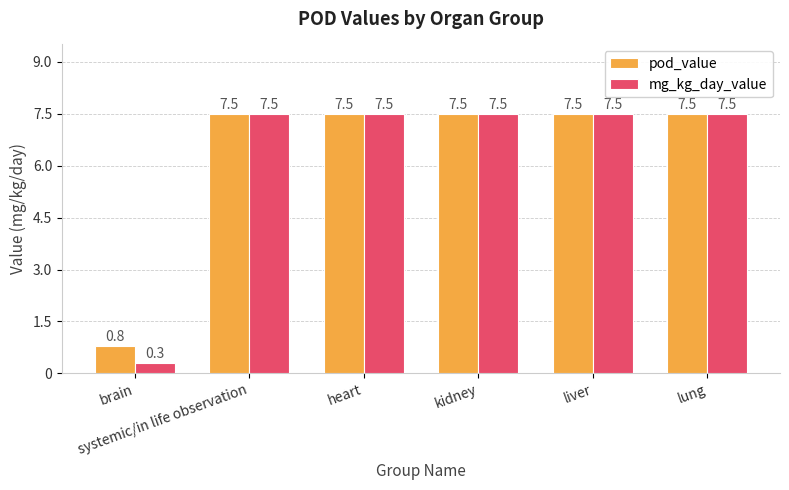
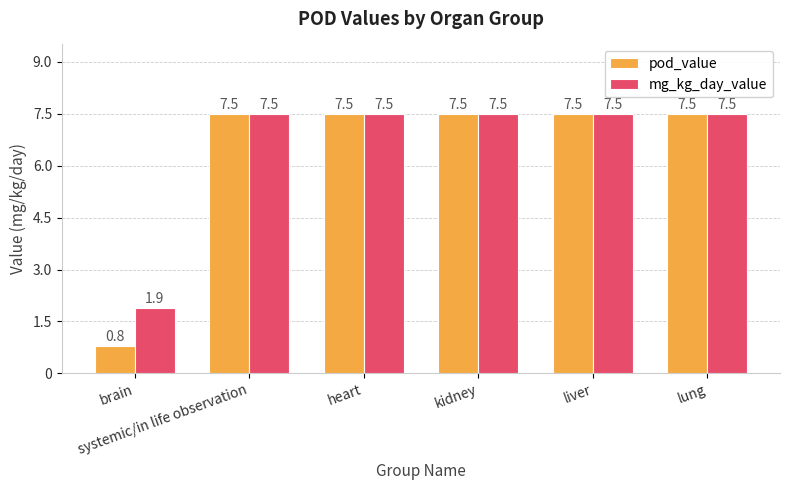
  {
    "pod_value": {
      "brain": 0.8,
      "systemic/in life observation": 7.5,
      "heart": 7.5,
      "kidney": 7.5,
      "liver": 7.5,
      "lung": 7.5
    },
    "mg_kg_day_value": {
-     "brain": 0.3,
+     "brain": 1.9,
      "systemic/in life observation": 7.5,
      "heart": 7.5,
      "kidney": 7.5,
      "liver": 7.5,
      "lung": 7.5
    }
  }
